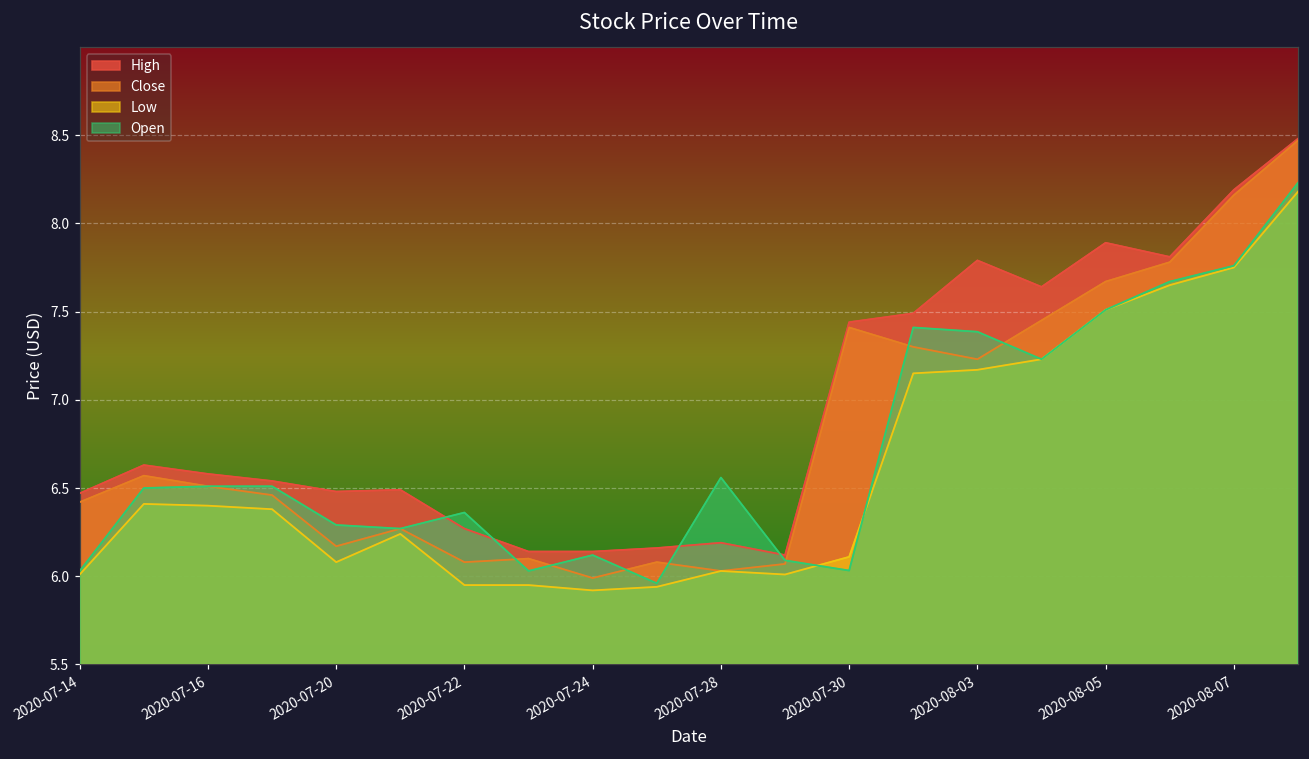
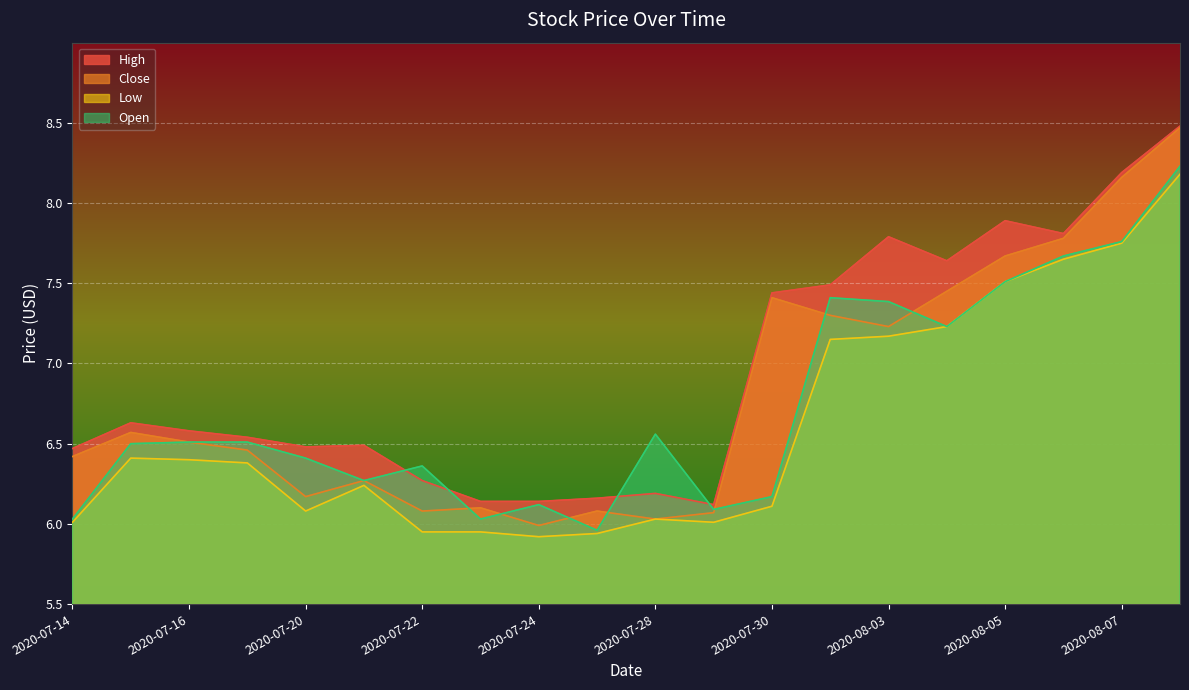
  {
    "Open": {
      "2020-07-14": 6.03,
-     "2020-07-20": 6.29,
+     "2020-07-20": 6.41,
      "2020-07-22": 6.36,
      "2020-07-24": 6.12,
      "2020-07-28": 6.56,
-     "2020-07-30": 6.03,
+     "2020-07-30": 6.17,
      "2020-08-03": 7.39
    }
  }
